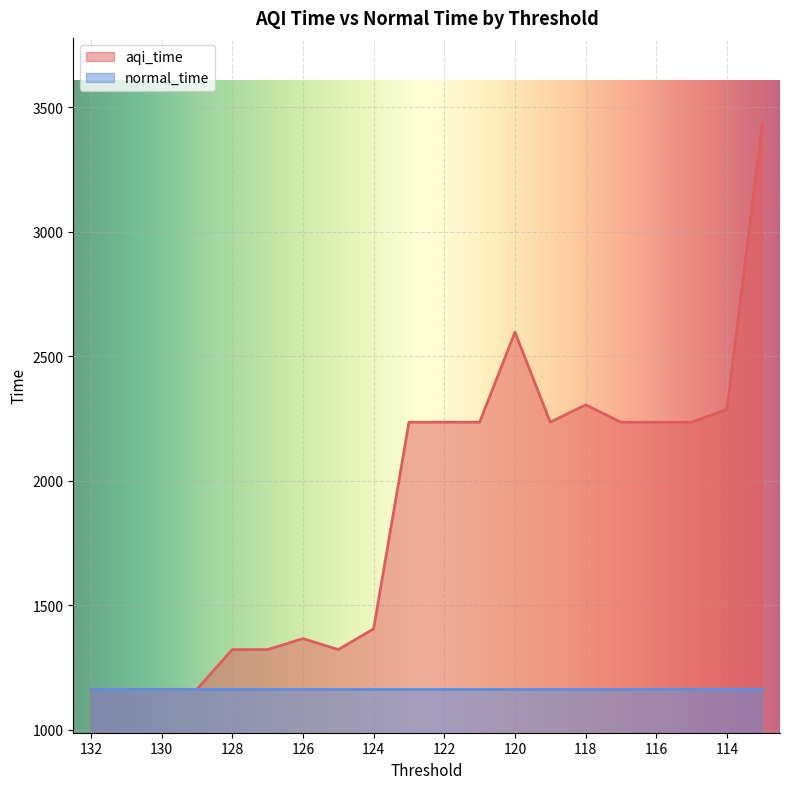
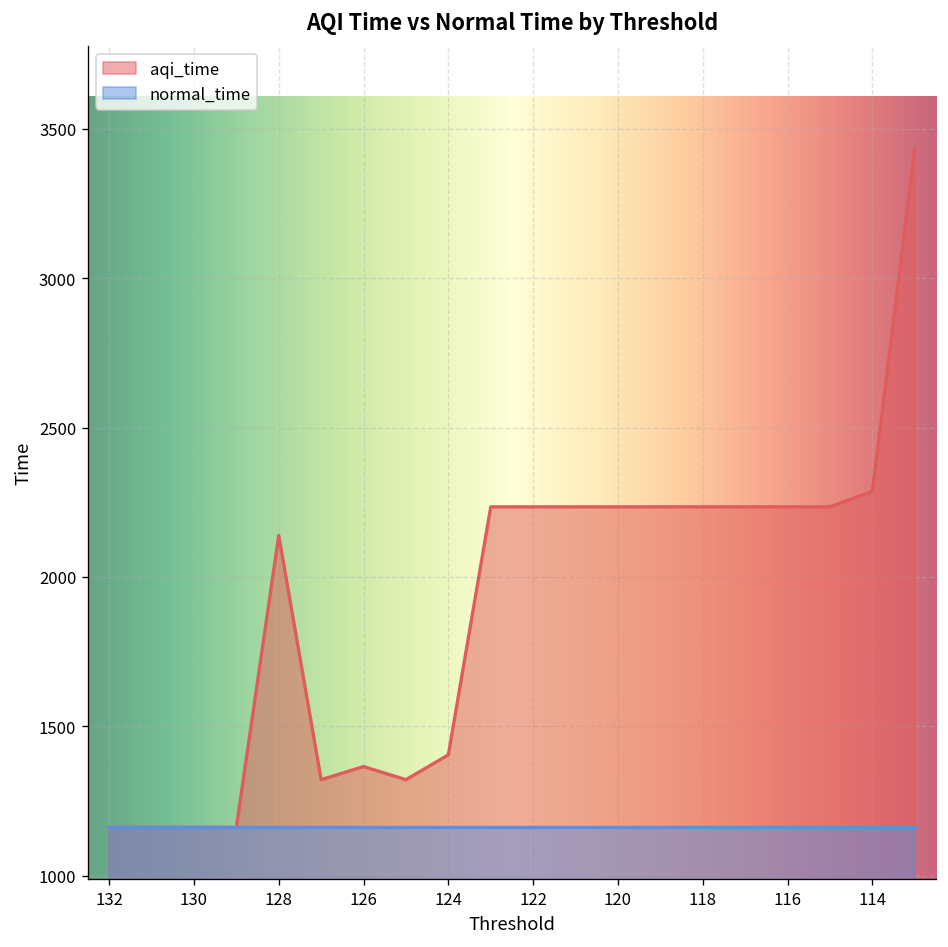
  {
    "aqi_time": {
-     "128": 1320,
+     "128": 2140,
      "126": 1370,
      "124": 1400,
      "122": 2230,
-     "120": 2600,
-     "118": 2300,
+     "120": 2230,
+     "118": 2230,
      "116": 2230,
      "114": 2290
    },
    "normal_time": {
      "128": 1160,
      "126": 1160,
      "124": 1160,
      "122": 1160,
      "120": 1160,
      "118": 1160,
      "116": 1160,
      "114": 1160
    }
  }
